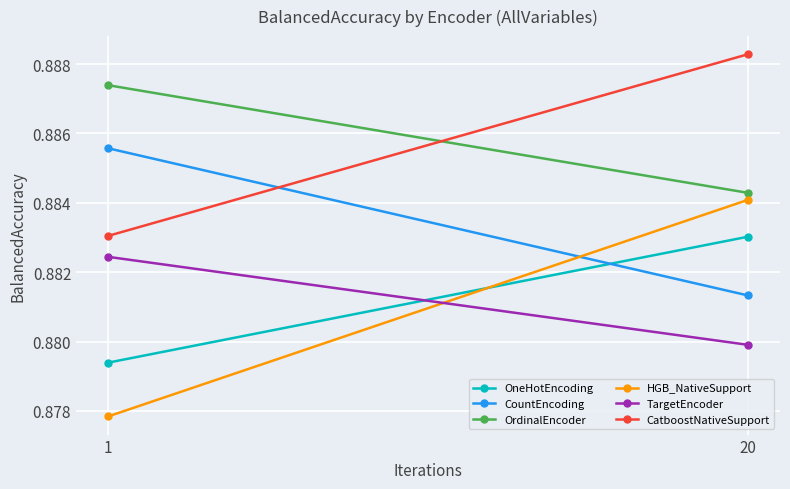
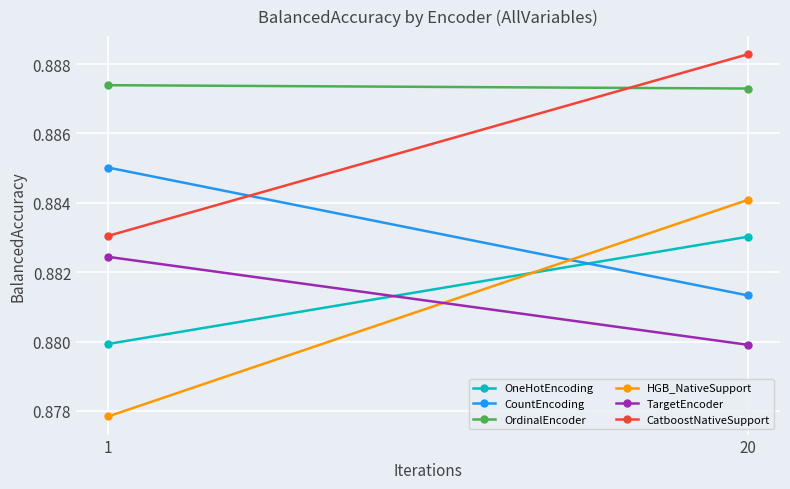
  {
    "OneHotEncoding": {
-     "1": 0.8794,
+     "1": 0.8799,
      "20": 0.8830
    },
    "CountEncoding": {
-     "1": 0.8856,
+     "1": 0.8850,
      "20": 0.8813
    },
    "OrdinalEncoder": {
      "1": 0.8874,
-     "20": 0.8843
+     "20": 0.8873
    },
    "HGB_NativeSupport": {
      "1": 0.8778,
      "20": 0.8841
    },
    "TargetEncoder": {
      "1": 0.8824,
      "20": 0.8799
    },
    "CatboostNativeSupport": {
      "1": 0.8830,
      "20": 0.8883
    }
  }
